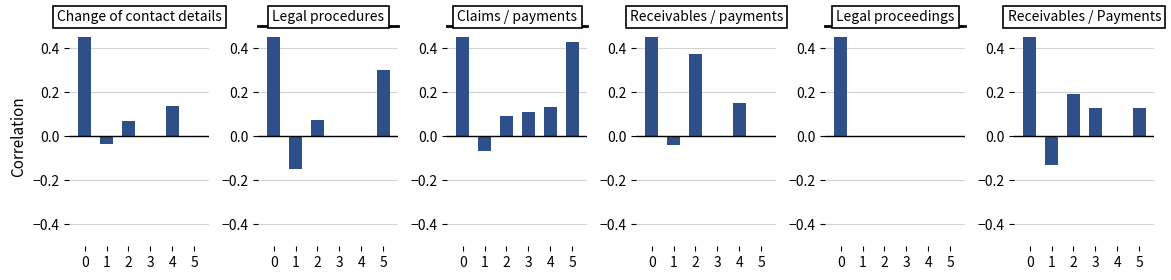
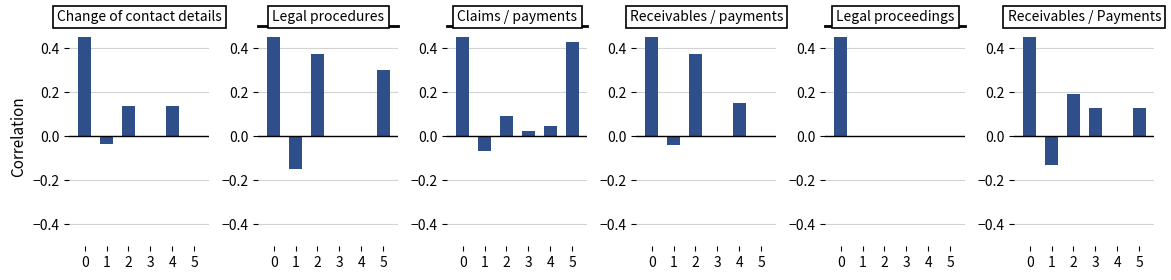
  {
    "Change of contact details": {
      "0": 0.45,
      "1": -0.03,
-     "2": 0.07,
+     "2": 0.14,
      "3": 0.00,
      "4": 0.14,
      "5": 0.00
    },
    "Legal procedures": {
      "0": 0.45,
      "1": -0.15,
-     "2": 0.08,
+     "2": 0.38,
      "3": 0.00,
      "4": 0.00,
      "5": 0.30
    },
    "Claims / payments": {
      "0": 0.45,
      "1": -0.07,
      "2": 0.09,
-     "3": 0.11,
-     "4": 0.14,
+     "3": 0.02,
+     "4": 0.05,
      "5": 0.43
    },
    "Receivables / payments": {
      "0": 0.45,
      "1": -0.04,
      "2": 0.38,
      "3": 0.00,
      "4": 0.15,
      "5": 0.00
    },
    "Legal proceedings": {
      "0": 0.45,
      "1": 0.00,
      "2": 0.00,
      "3": 0.00,
      "4": 0.00,
      "5": 0.00
    },
    "Receivables / Payments": {
      "0": 0.45,
      "1": -0.13,
      "2": 0.19,
      "3": 0.13,
      "4": 0.00,
      "5": 0.13
    }
  }
